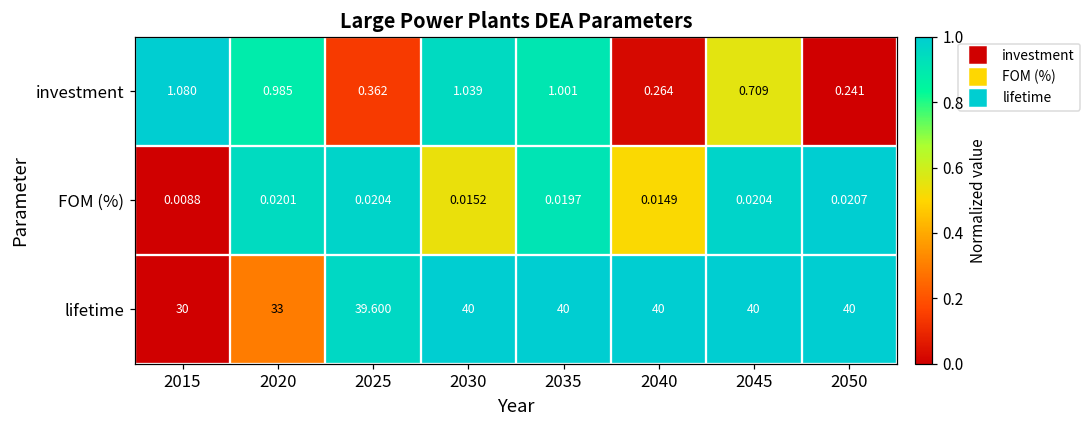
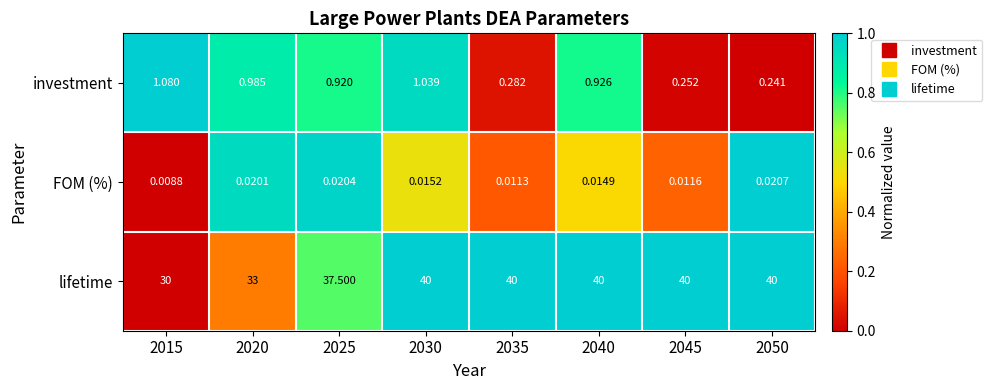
  {
    "investment": {
      "2015": 1.080,
      "2020": 0.985,
-     "2025": 0.362,
+     "2025": 0.920,
      "2030": 1.039,
-     "2035": 1.001,
-     "2040": 0.264,
-     "2045": 0.709,
+     "2035": 0.282,
+     "2040": 0.926,
+     "2045": 0.252,
      "2050": 0.241
    },
    "FOM (%)": {
      "2015": 0.0088,
      "2020": 0.0201,
      "2025": 0.0204,
      "2030": 0.0152,
-     "2035": 0.0197,
+     "2035": 0.0113,
      "2040": 0.0149,
-     "2045": 0.0204,
+     "2045": 0.0116,
      "2050": 0.0207
    },
    "lifetime": {
      "2015": 30,
      "2020": 33,
-     "2025": 39.600,
+     "2025": 37.500,
      "2030": 40,
      "2035": 40,
      "2040": 40,
      "2045": 40,
      "2050": 40
    }
  }
